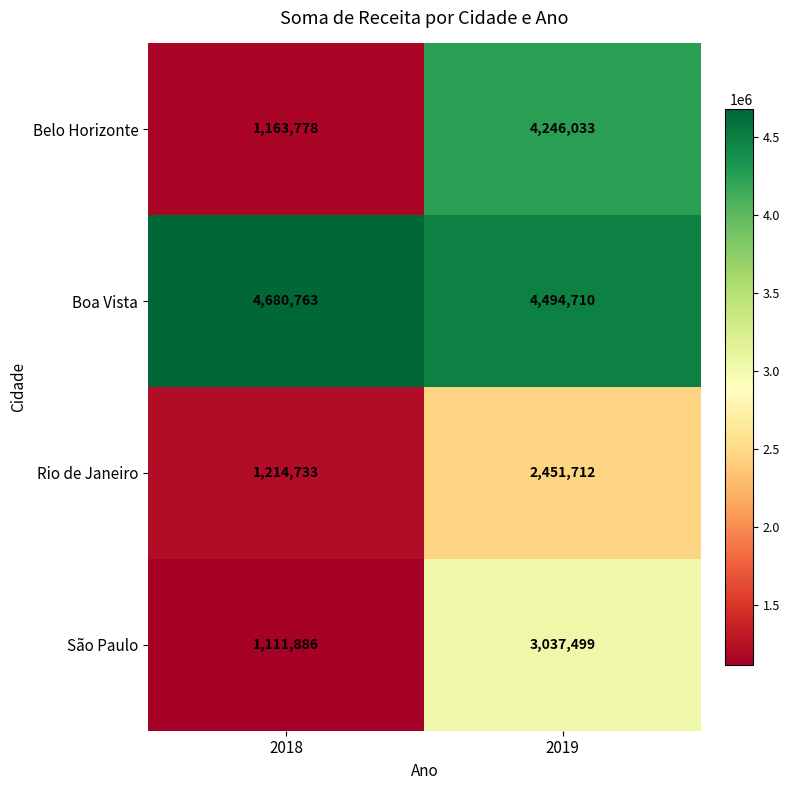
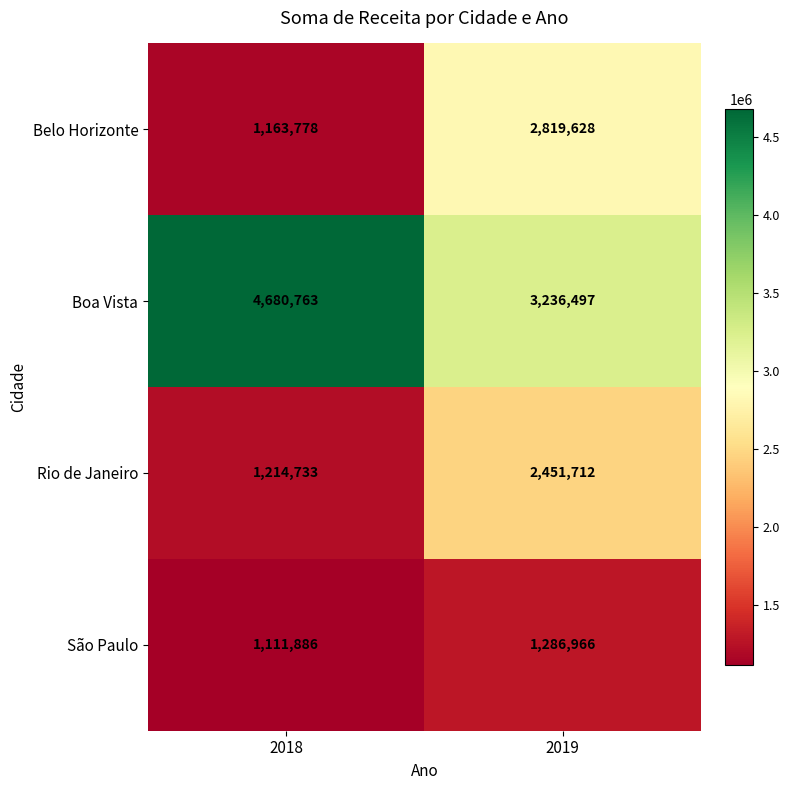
  {
    "Belo Horizonte": {
      "2018": "1,163,778",
-     "2019": "4,246,033"
+     "2019": "2,819,628"
    },
    "Boa Vista": {
      "2018": "4,680,763",
-     "2019": "4,494,710"
+     "2019": "3,236,497"
    },
    "Rio de Janeiro": {
      "2018": "1,214,733",
      "2019": "2,451,712"
    },
    "São Paulo": {
      "2018": "1,111,886",
-     "2019": "3,037,499"
+     "2019": "1,286,966"
    }
  }
